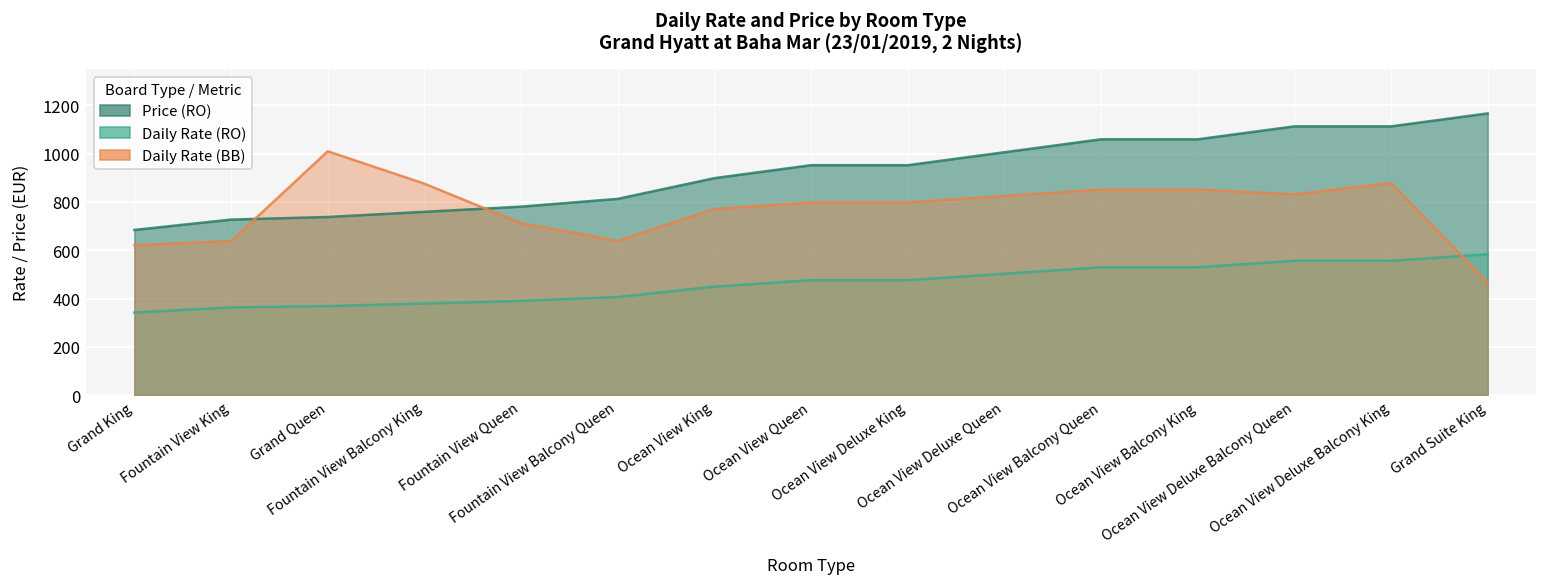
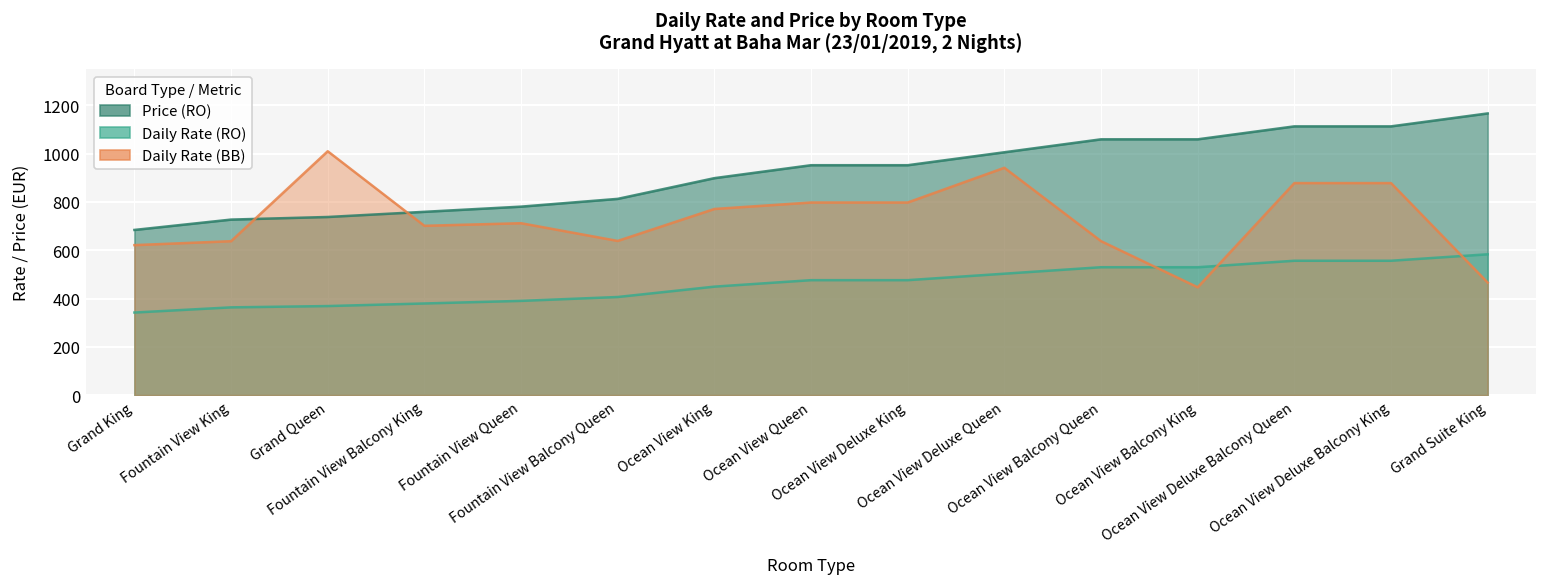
  {
    "Daily Rate (BB)": {
      "Grand King": 620,
      "Fountain View King": 640,
      "Grand Queen": 1010,
-     "Fountain View Balcony King": 880,
+     "Fountain View Balcony King": 700,
      "Fountain View Queen": 710,
      "Fountain View Balcony Queen": 640,
      "Ocean View King": 770,
      "Ocean View Queen": 800,
      "Ocean View Deluxe King": 800,
-     "Ocean View Deluxe Queen": 820,
-     "Ocean View Balcony Queen": 850,
-     "Ocean View Balcony King": 850,
-     "Ocean View Deluxe Balcony Queen": 830,
+     "Ocean View Deluxe Queen": 940,
+     "Ocean View Balcony Queen": 640,
+     "Ocean View Balcony King": 450,
+     "Ocean View Deluxe Balcony Queen": 880,
      "Ocean View Deluxe Balcony King": 880,
      "Grand Suite King": 470
    }
  }
